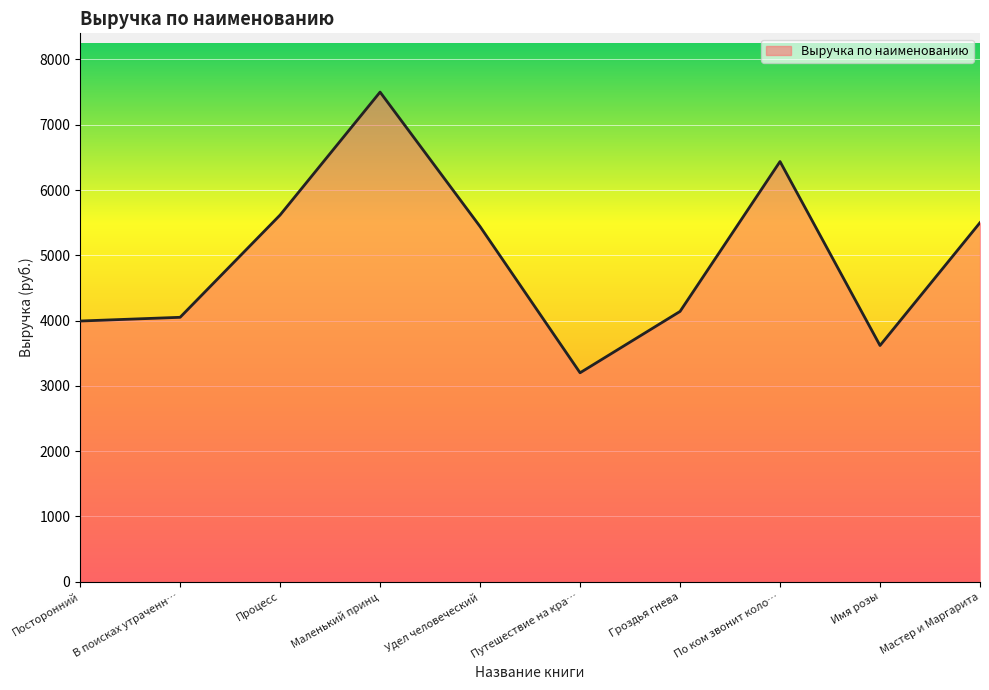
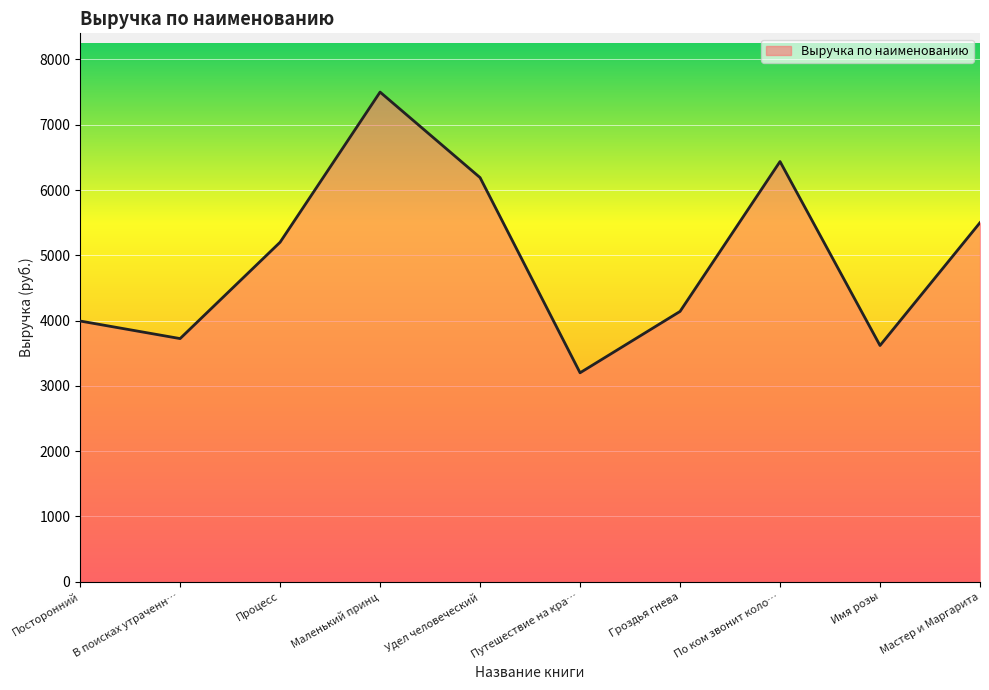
  {
    "Посторонний": 4000,
-   "В поисках утраченн…": 4100,
-   "Процесс": 5600,
+   "В поисках утраченн…": 3700,
+   "Процесс": 5200,
    "Маленький принц": 7500,
-   "Удел человеческий": 5400,
+   "Удел человеческий": 6200,
    "Путешествие на кра…": 3200,
    "Гроздья гнева": 4100,
    "По ком звонит коло…": 6400,
    "Имя розы": 3600,
    "Мастер и Маргарита": 5500
  }
